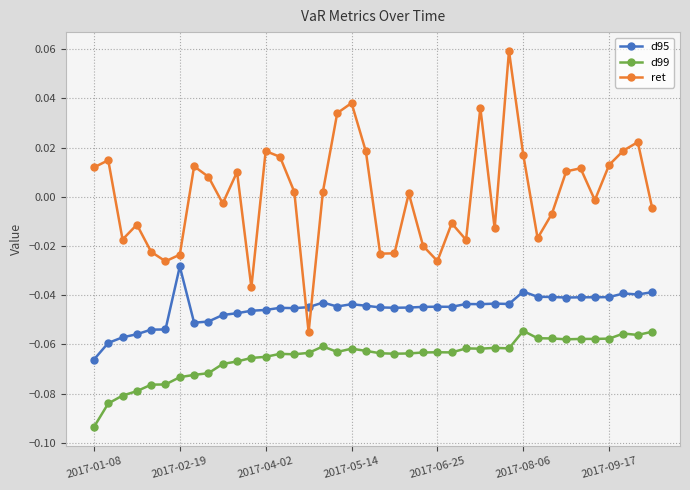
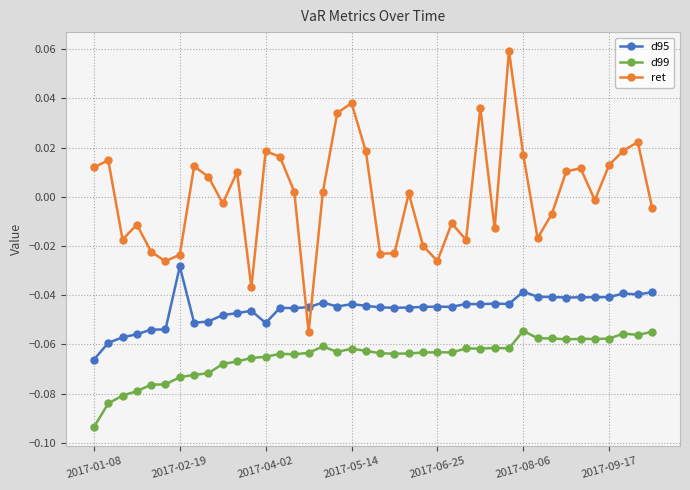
  {
    "d95": {
      "2017-01-08": -0.066,
      "2017-02-19": -0.028,
-     "2017-04-02": -0.046,
+     "2017-04-02": -0.051,
      "2017-05-14": -0.044,
      "2017-06-25": -0.045,
      "2017-08-06": -0.039,
      "2017-09-17": -0.041
    },
    "d99": {
      "2017-01-08": -0.094,
      "2017-02-19": -0.073,
      "2017-04-02": -0.065,
      "2017-05-14": -0.062,
      "2017-06-25": -0.063,
      "2017-08-06": -0.054,
      "2017-09-17": -0.058
    },
    "ret": {
      "2017-01-08": 0.012,
      "2017-02-19": -0.024,
      "2017-04-02": 0.019,
      "2017-05-14": 0.038,
      "2017-06-25": -0.026,
      "2017-08-06": 0.017,
      "2017-09-17": 0.013
    }
  }
